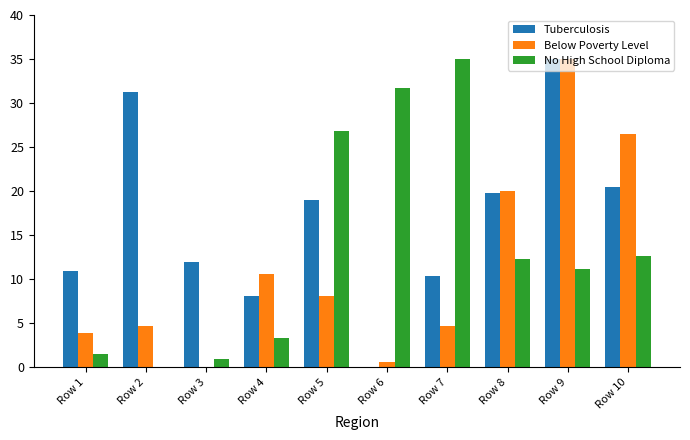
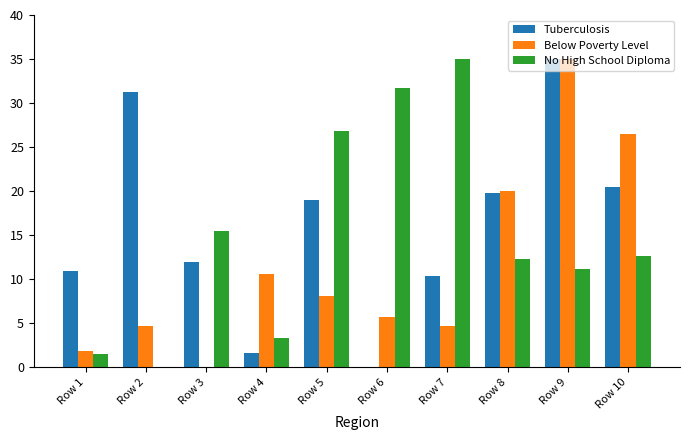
  {
    "Tuberculosis": {
      "Row 1": 11,
      "Row 2": 31,
      "Row 3": 12,
-     "Row 4": 8,
+     "Row 4": 2,
      "Row 5": 19,
      "Row 6": 0,
      "Row 7": 10,
      "Row 8": 20,
      "Row 10": 20
    },
    "Below Poverty Level": {
-     "Row 1": 4,
+     "Row 1": 2,
      "Row 2": 5,
      "Row 3": 0,
      "Row 4": 11,
      "Row 5": 8,
-     "Row 6": 1,
+     "Row 6": 6,
      "Row 7": 5,
      "Row 8": 20,
      "Row 10": 26
    },
    "No High School Diploma": {
      "Row 1": 2,
      "Row 2": 0,
-     "Row 3": 1,
+     "Row 3": 15,
      "Row 4": 3,
      "Row 5": 27,
      "Row 6": 32,
      "Row 7": 35,
      "Row 8": 12,
      "Row 9": 11,
      "Row 10": 13
    }
  }
